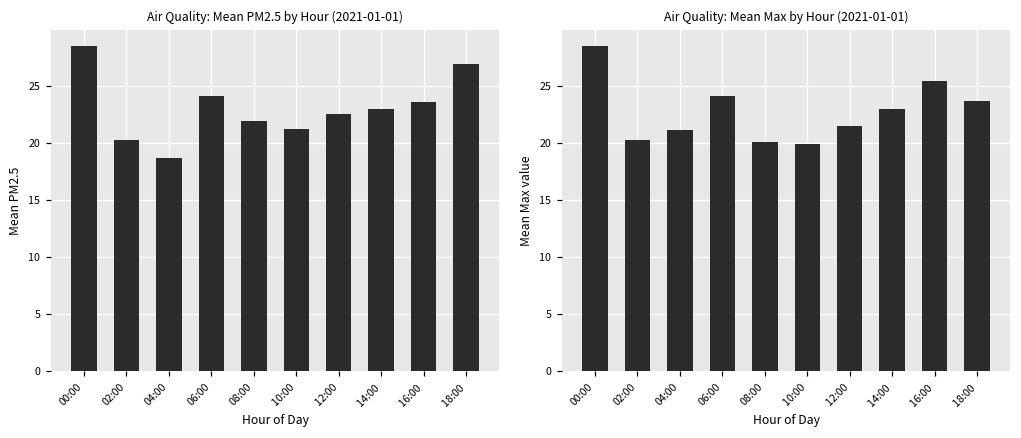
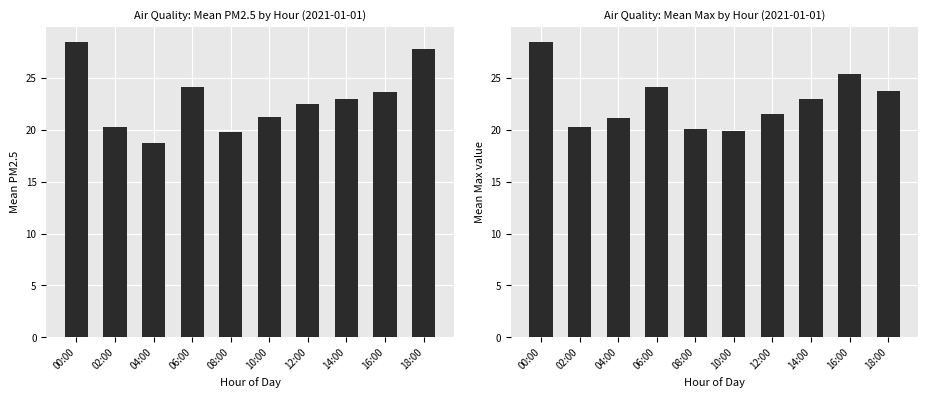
  {
    "Air Quality: Mean PM2.5 by Hour (2021-01-01)": {
      "00:00": 28.5,
      "02:00": 20.3,
      "04:00": 18.7,
      "06:00": 24.1,
-     "08:00": 21.9,
+     "08:00": 19.8,
      "10:00": 21.2,
      "12:00": 22.5,
      "14:00": 23.0,
      "16:00": 23.6,
-     "18:00": 26.9
+     "18:00": 27.8
    },
    "Air Quality: Mean Max by Hour (2021-01-01)": {
      "00:00": 28.5,
      "02:00": 20.3,
      "04:00": 21.1,
      "06:00": 24.1,
      "08:00": 20.1,
      "10:00": 19.9,
      "12:00": 21.5,
      "14:00": 23.0,
      "16:00": 25.4,
      "18:00": 23.7
    }
  }
